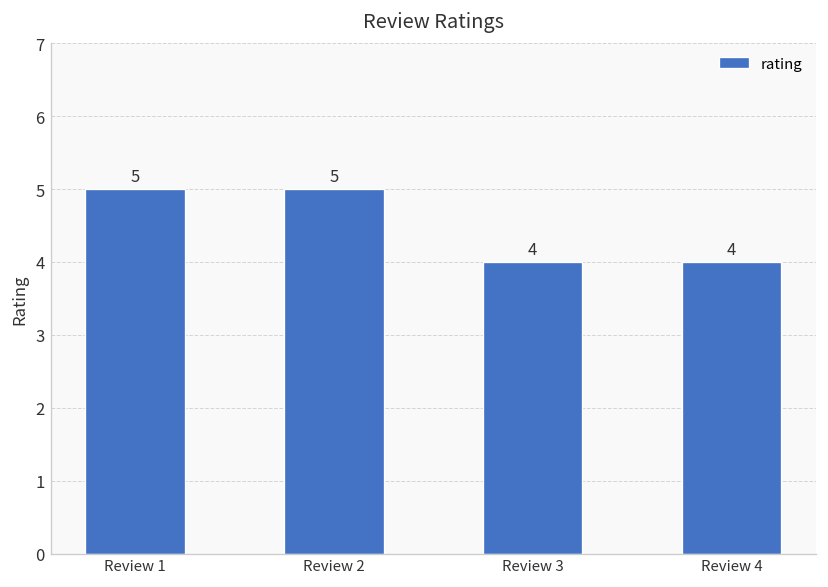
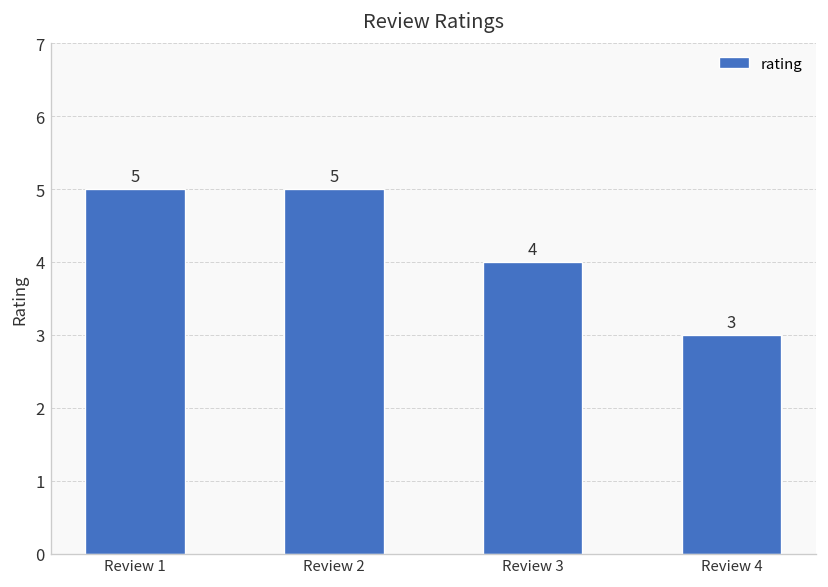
  {
    "Review 1": 5,
    "Review 2": 5,
    "Review 3": 4,
-   "Review 4": 4
+   "Review 4": 3
  }
